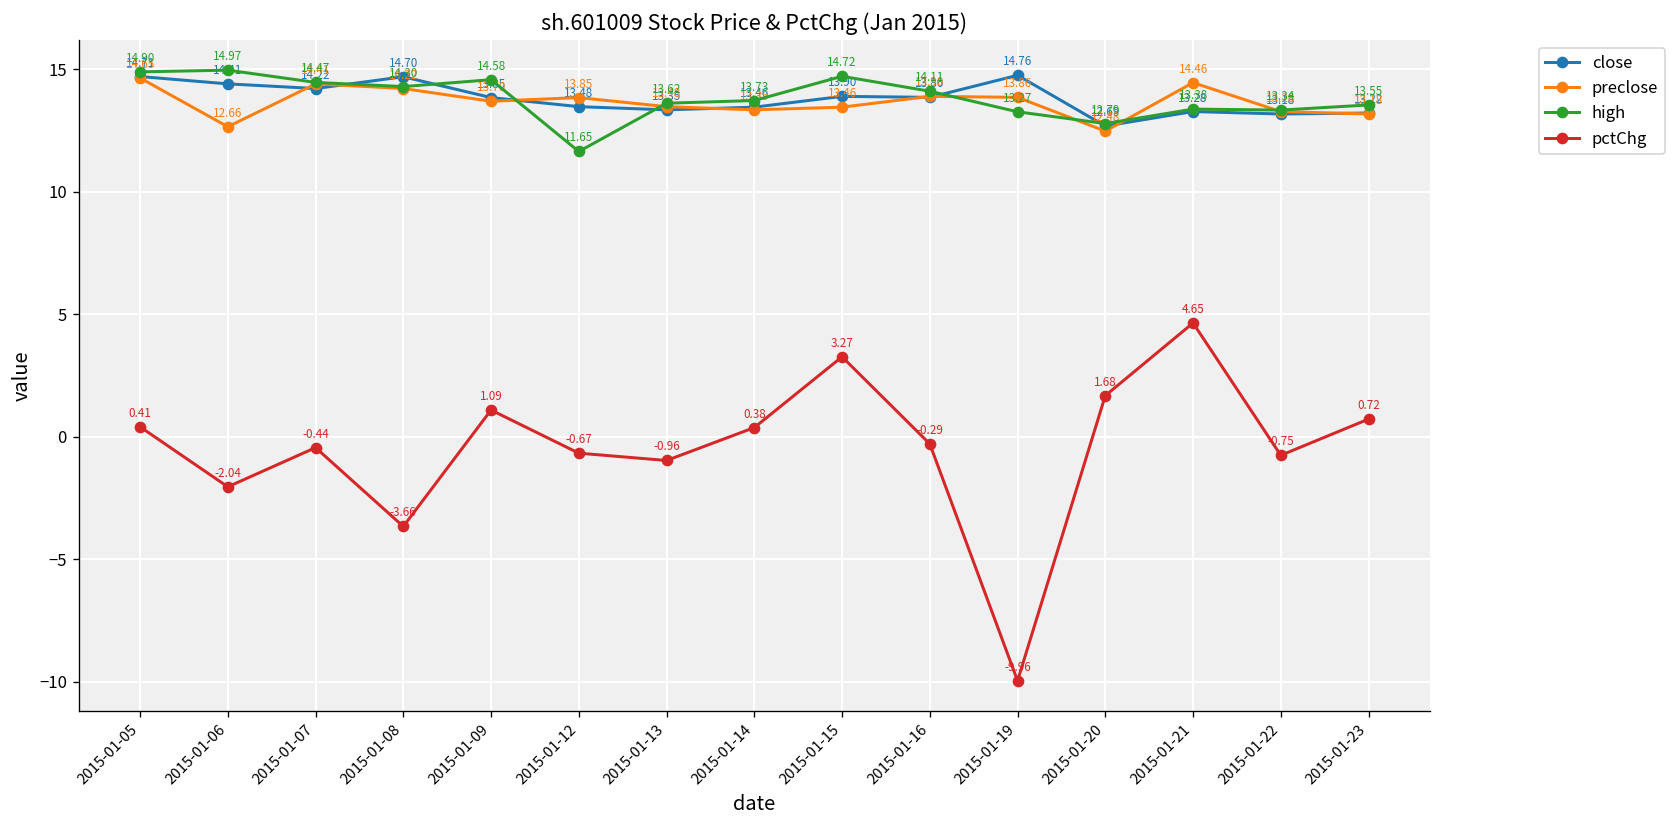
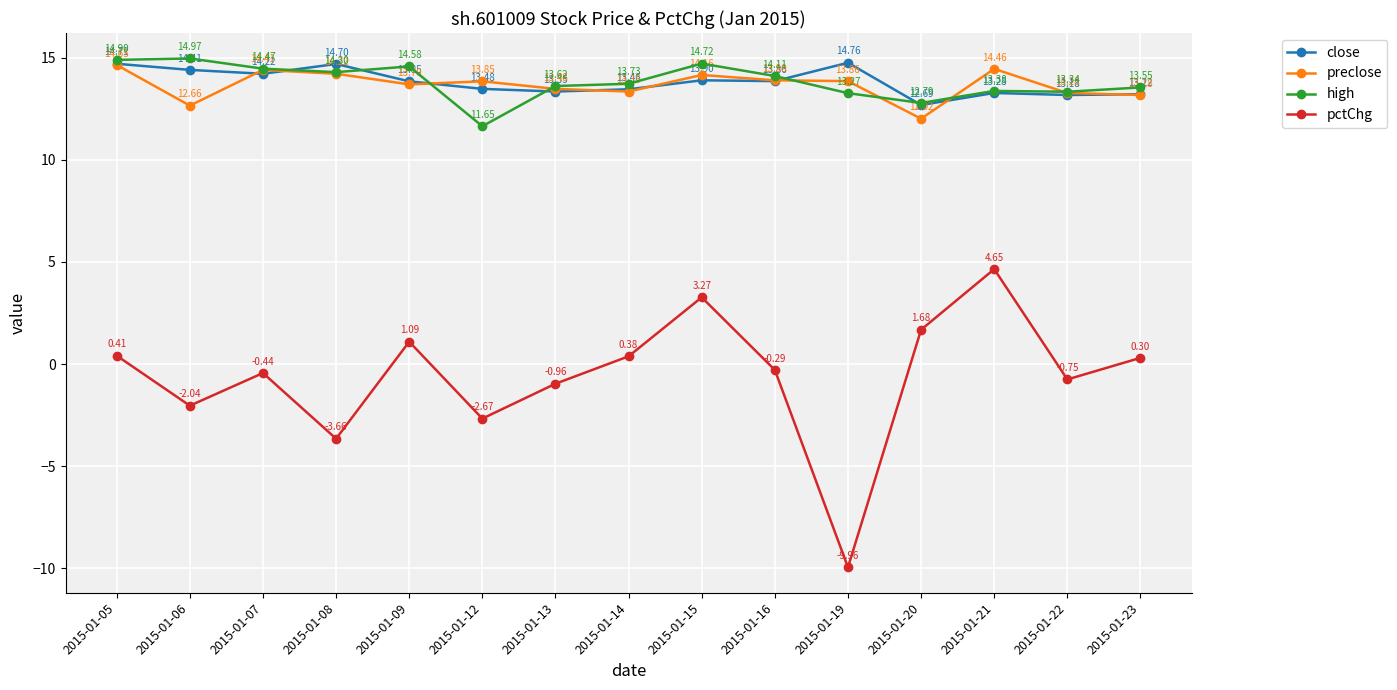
  {
    "close": {
      "2015-01-19": 14.76
    },
    "preclose": {
      "2015-01-06": 12.66,
-     "2015-01-15": 13.46,
+     "2015-01-15": 14.16,
      "2015-01-19": 13.86,
-     "2015-01-20": 12.48,
+     "2015-01-20": 12.02,
      "2015-01-21": 14.46
    },
    "high": {
      "2015-01-06": 14.97,
      "2015-01-09": 14.58,
      "2015-01-12": 11.65,
      "2015-01-15": 14.72
    },
    "pctChg": {
      "2015-01-05": 0.41,
      "2015-01-06": -2.04,
      "2015-01-07": -0.44,
      "2015-01-08": -3.66,
      "2015-01-09": 1.09,
-     "2015-01-12": -0.67,
+     "2015-01-12": -2.67,
      "2015-01-13": -0.96,
      "2015-01-14": 0.38,
      "2015-01-15": 3.27,
      "2015-01-16": -0.29,
      "2015-01-19": -9.96,
      "2015-01-20": 1.68,
      "2015-01-21": 4.65,
      "2015-01-22": -0.75,
-     "2015-01-23": 0.72
+     "2015-01-23": 0.30
    }
  }
